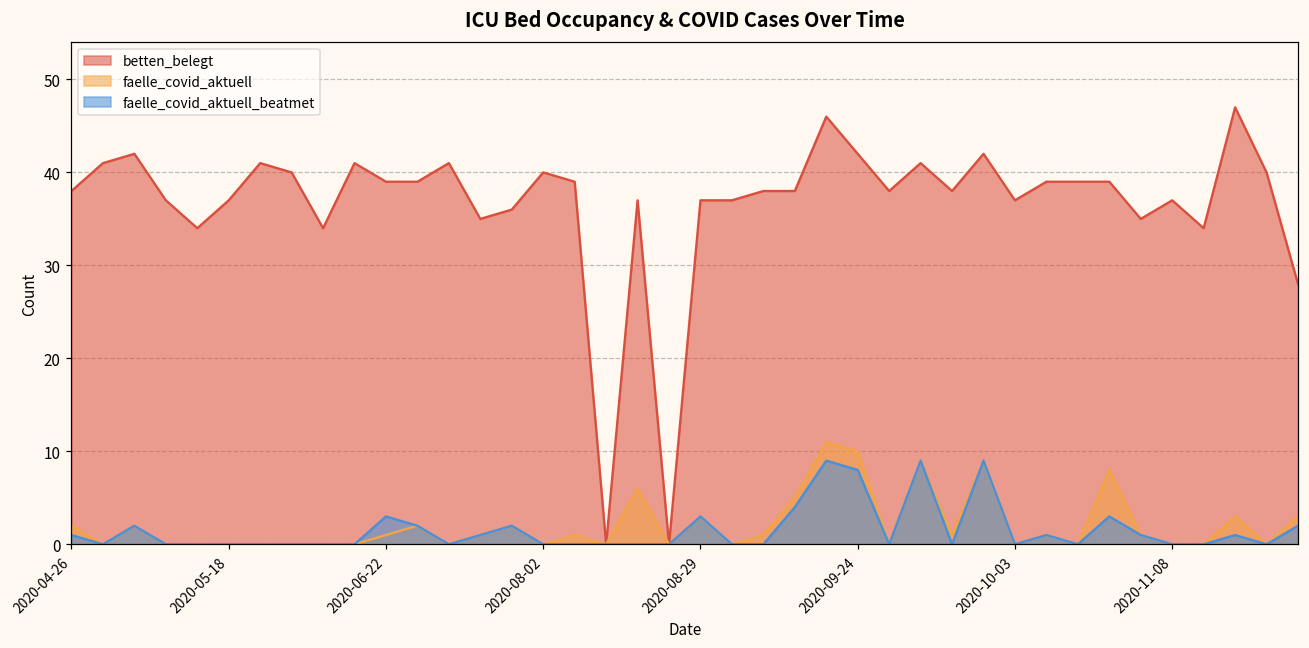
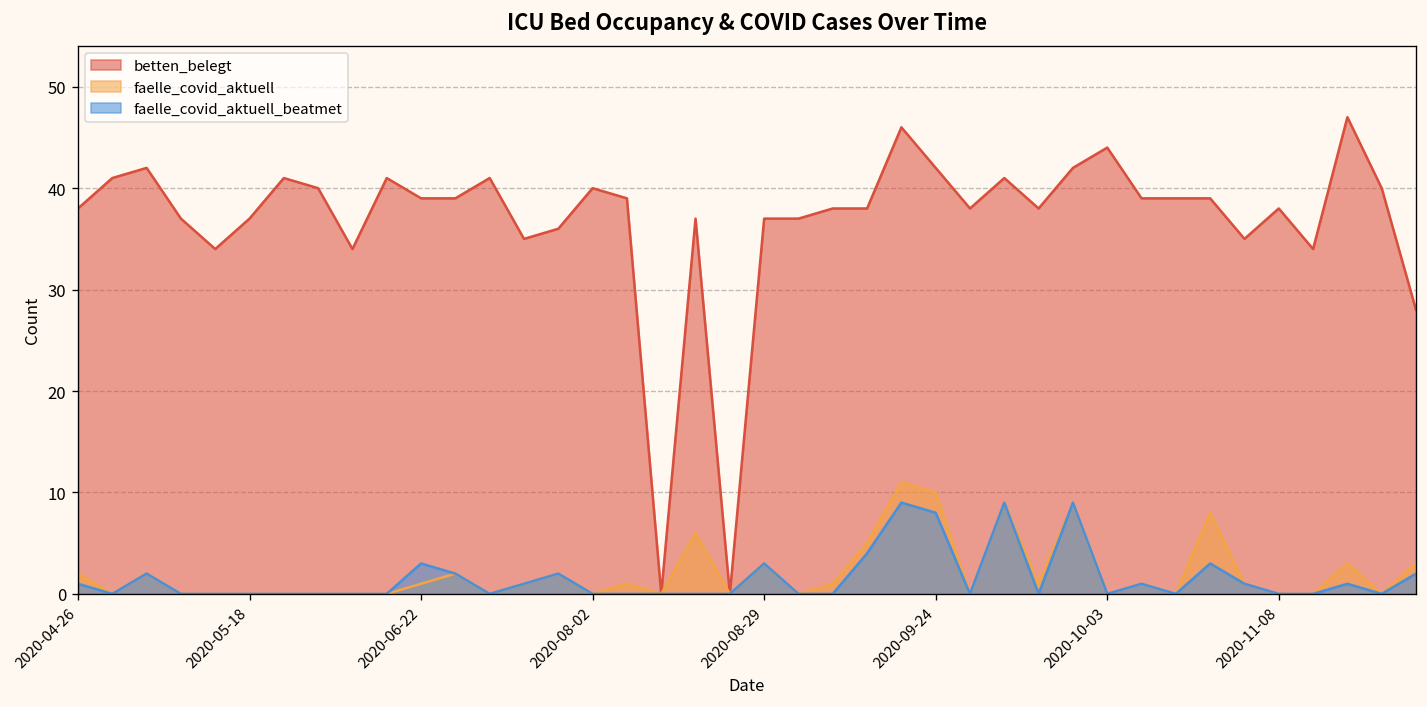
  {
    "betten_belegt": {
      "2020-04-26": 38,
      "2020-05-18": 37,
      "2020-06-22": 39,
      "2020-08-02": 40,
      "2020-08-29": 37,
      "2020-09-24": 42,
-     "2020-10-03": 37,
-     "2020-11-08": 37
+     "2020-10-03": 44,
+     "2020-11-08": 38
    },
    "faelle_covid_aktuell": {
      "2020-04-26": 2,
      "2020-06-22": 1,
      "2020-09-24": 10
    },
    "faelle_covid_aktuell_beatmet": {
      "2020-04-26": 1,
      "2020-06-22": 3,
      "2020-09-24": 8
    }
  }
